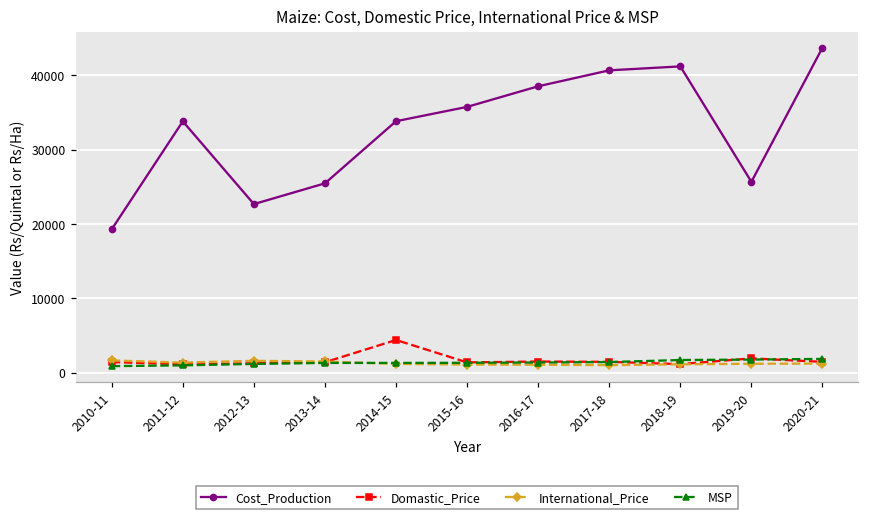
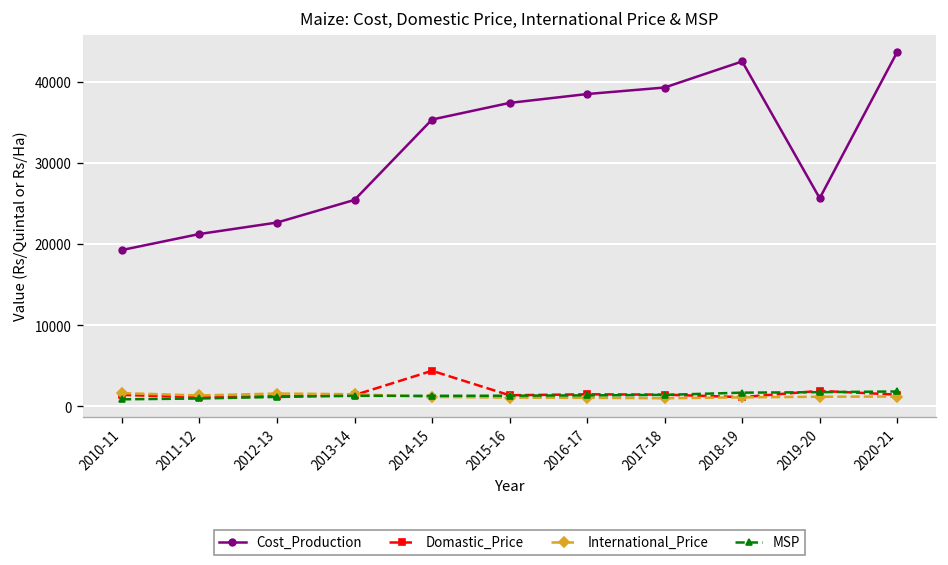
  {
    "Cost_Production": {
      "2010-11": 19000,
-     "2011-12": 34000,
+     "2011-12": 21000,
      "2012-13": 23000,
      "2013-14": 25000,
-     "2014-15": 34000,
-     "2015-16": 36000,
+     "2014-15": 35000,
+     "2015-16": 37000,
      "2016-17": 39000,
-     "2017-18": 41000,
-     "2018-19": 41000,
+     "2017-18": 39000,
+     "2018-19": 43000,
      "2019-20": 26000,
      "2020-21": 44000
    },
    "Domastic_Price": {
      "2014-15": 4000
    },
    "International_Price": {
      "2017-18": 1000,
      "2019-20": 1000
    },
    "MSP": {
      "2010-11": 1000,
      "2018-19": 2000,
      "2020-21": 2000
    }
  }
